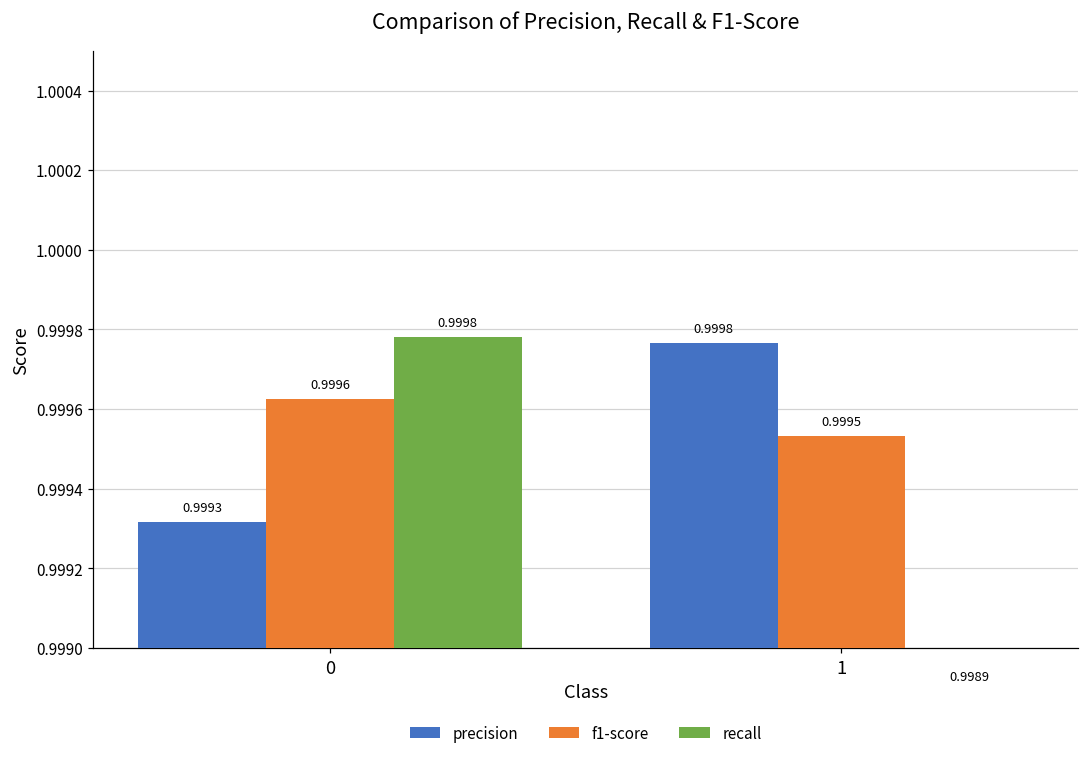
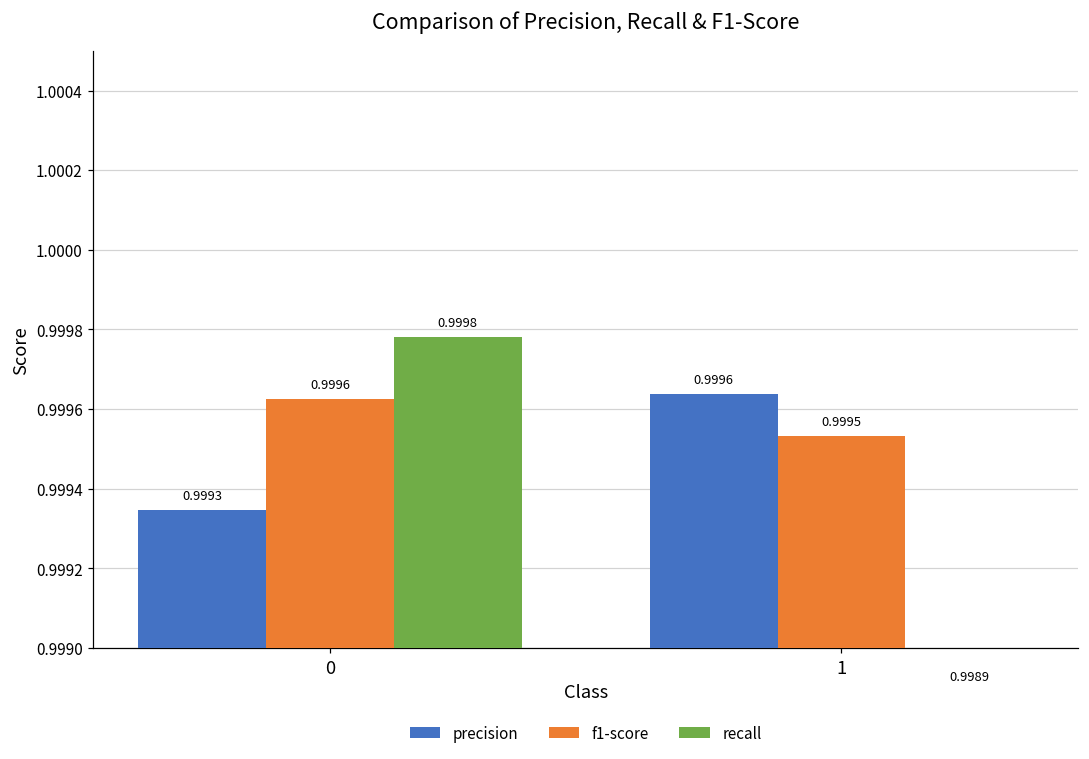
  {
    "precision": {
-     "0": 0.99932,
-     "1": 0.9998
+     "0": 0.99935,
+     "1": 0.9996
    },
    "f1-score": {
      "0": 0.9996,
      "1": 0.9995
    },
    "recall": {
      "0": 0.9998
    }
  }
